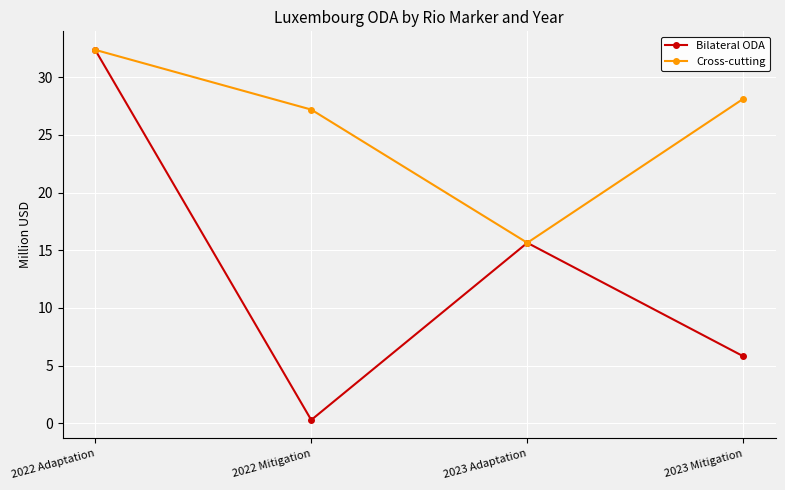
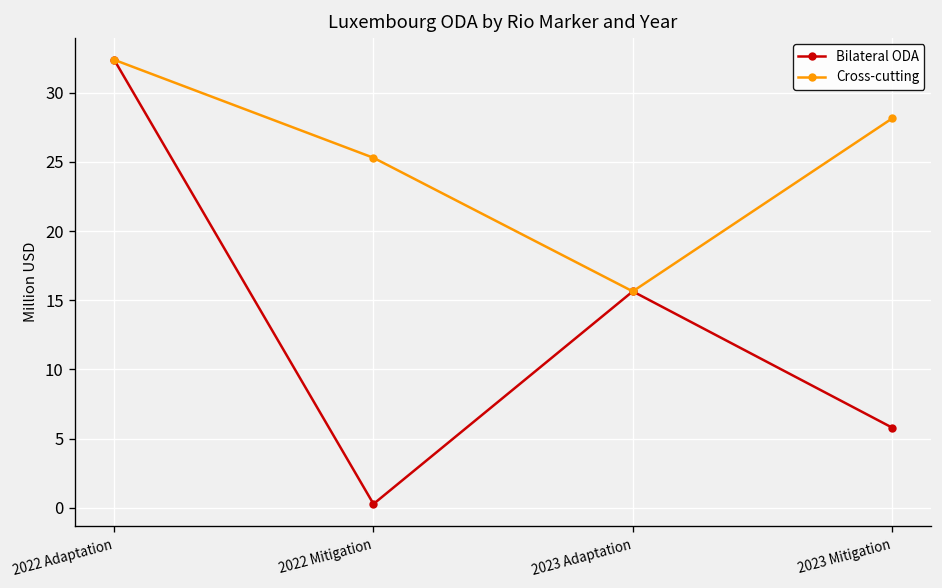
  {
    "Bilateral ODA": {
      "2022 Mitigation": 0.3,
      "2023 Mitigation": 5.8
    },
    "Cross-cutting": {
-     "2022 Mitigation": 27.2,
+     "2022 Mitigation": 25.3,
      "2023 Mitigation": 28.1
    }
  }
